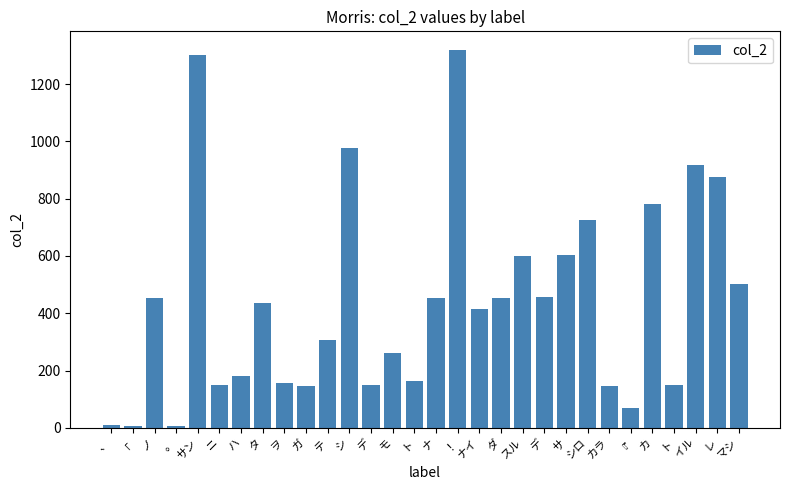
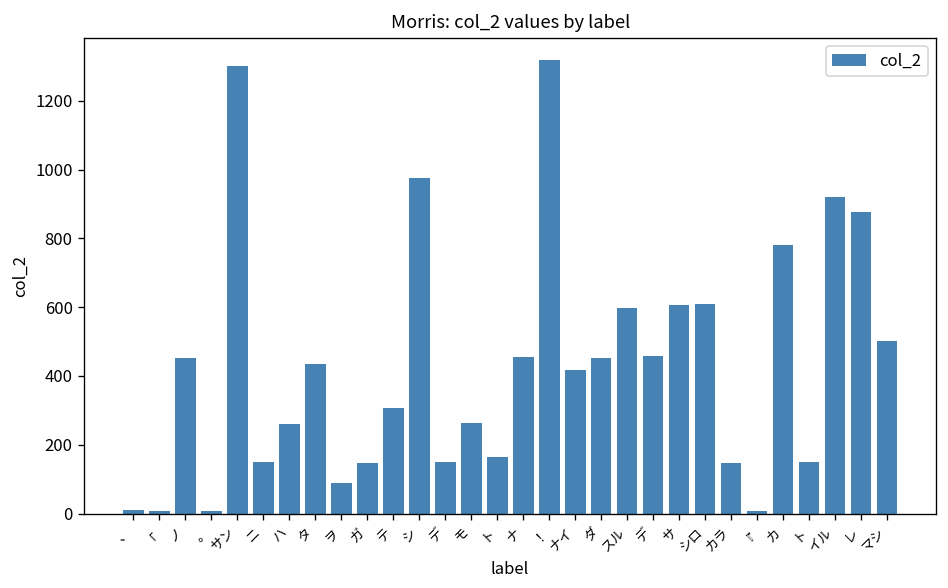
  {
    "、": 10,
    "ノ": 450,
    "サン": 1300,
    "ニ": 150,
-   "ハ": 180,
+   "ハ": 260,
    "タ": 440,
-   "ヲ": 160,
+   "ヲ": 90,
    "ガ": 150,
    "テ": 310,
    "シ": 980,
    "モ": 260,
    "ナ": 450,
    "！": 1320,
    "ナイ": 420,
    "ダ": 450,
    "スル": 600,
    "サ": 610,
-   "シロ": 730,
+   "シロ": 610,
    "カラ": 150,
-   "『": 70,
+   "『": 10,
    "カ": 780,
    "イル": 920,
    "レ": 880,
    "マシ": 500
  }
